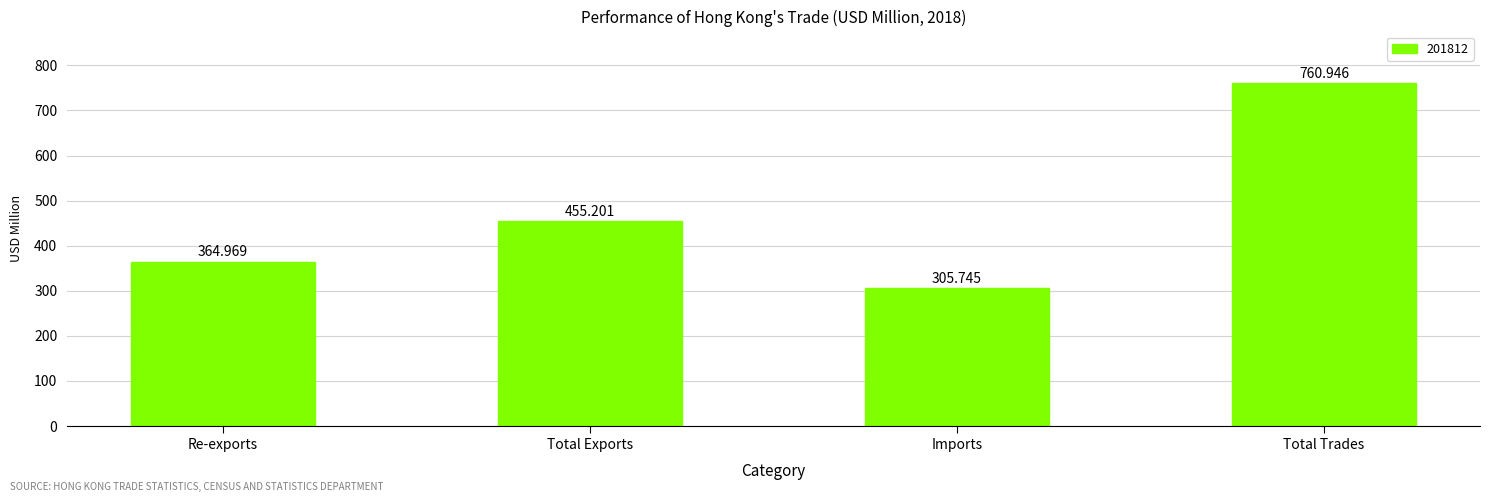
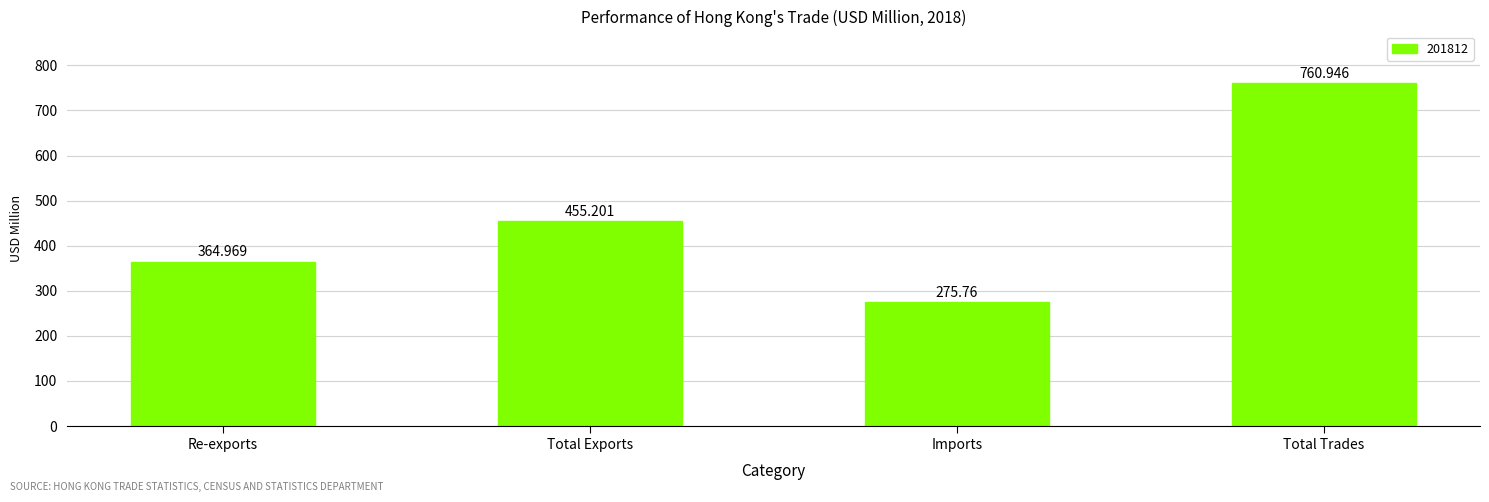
  {
    "Re-exports": 364.969,
    "Total Exports": 455.201,
-   "Imports": 305.745,
+   "Imports": 275.76,
    "Total Trades": 760.946
  }
